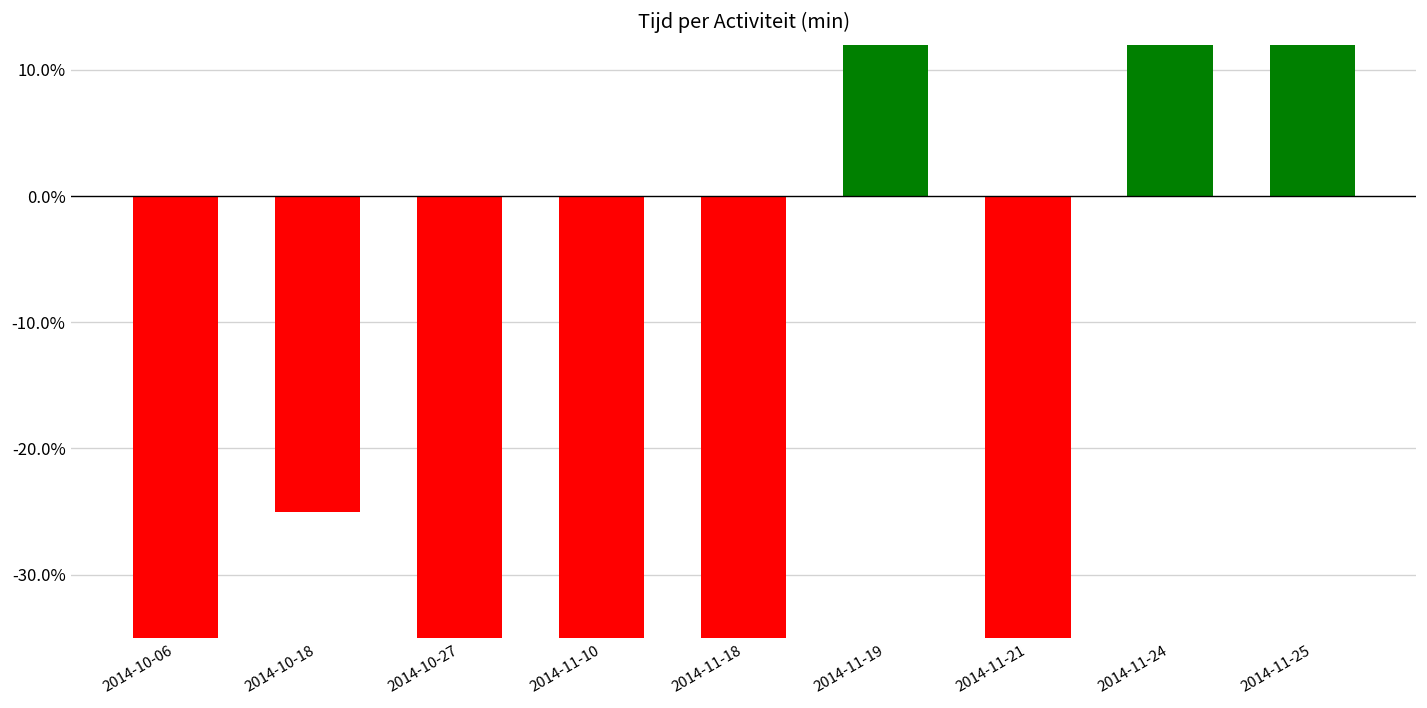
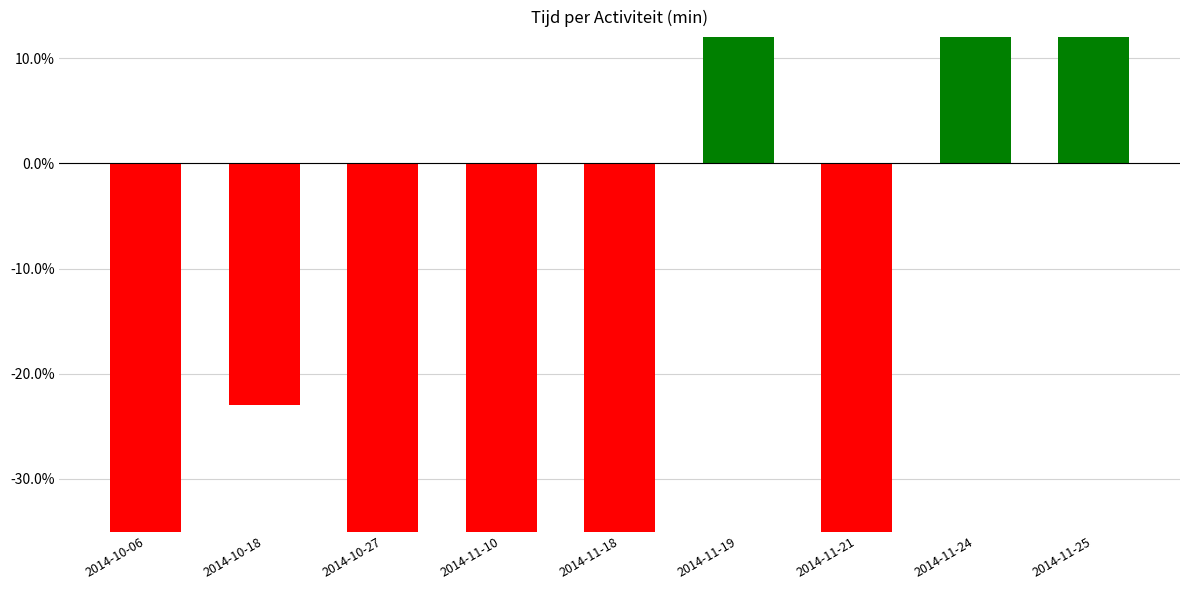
  {
-   "2014-10-18": "-25.0%"
+   "2014-10-18": "-23.0%"
  }
